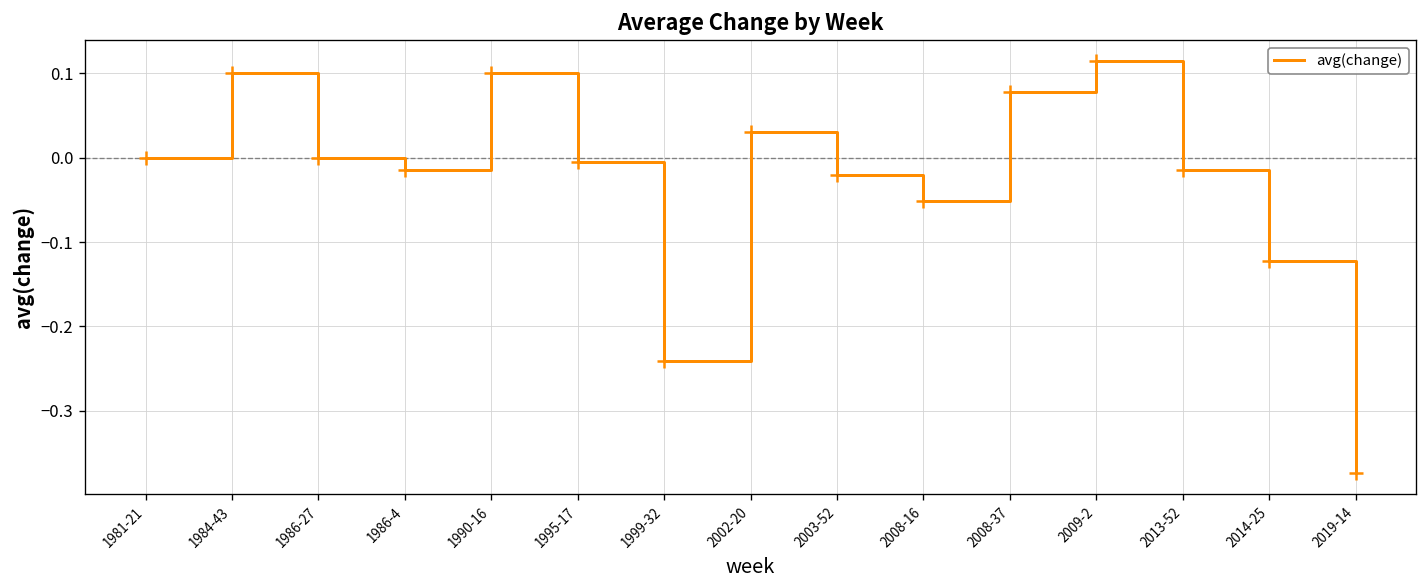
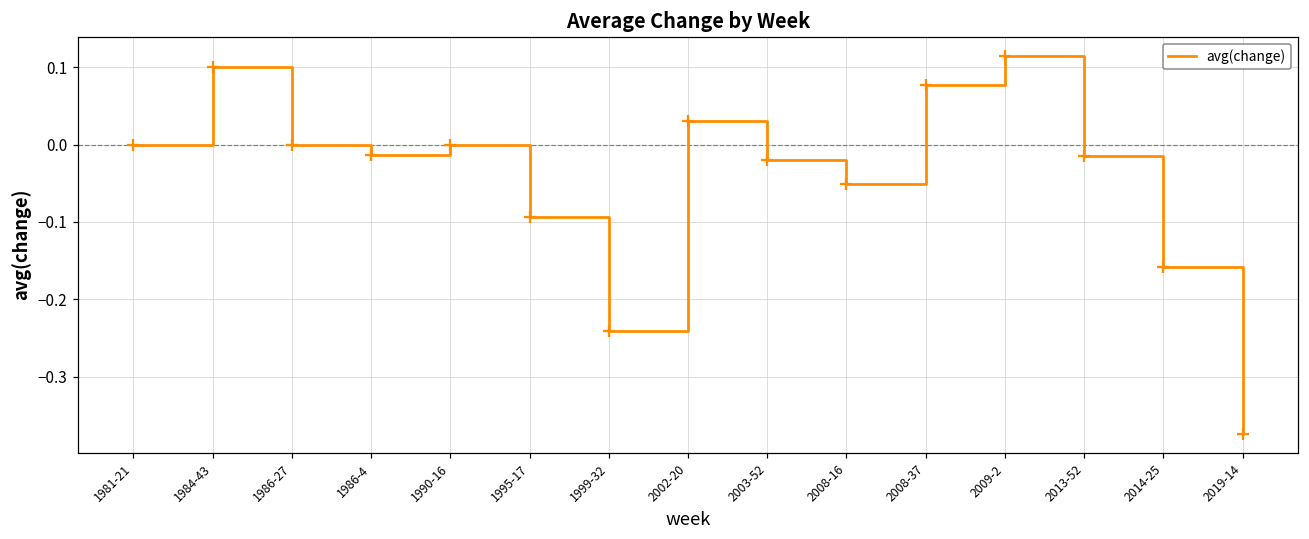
  {
    "1981-21": 0.00,
    "1984-43": 0.10,
    "1986-27": 0.00,
    "1986-4": -0.01,
-   "1990-16": 0.1,
-   "1995-17": -0.01,
+   "1990-16": 0.0,
+   "1995-17": -0.09,
    "1999-32": -0.24,
    "2002-20": 0.03,
    "2003-52": -0.02,
    "2008-16": -0.05,
    "2008-37": 0.08,
    "2009-2": 0.12,
    "2013-52": -0.02,
-   "2014-25": -0.12,
+   "2014-25": -0.16,
    "2019-14": -0.37
  }
